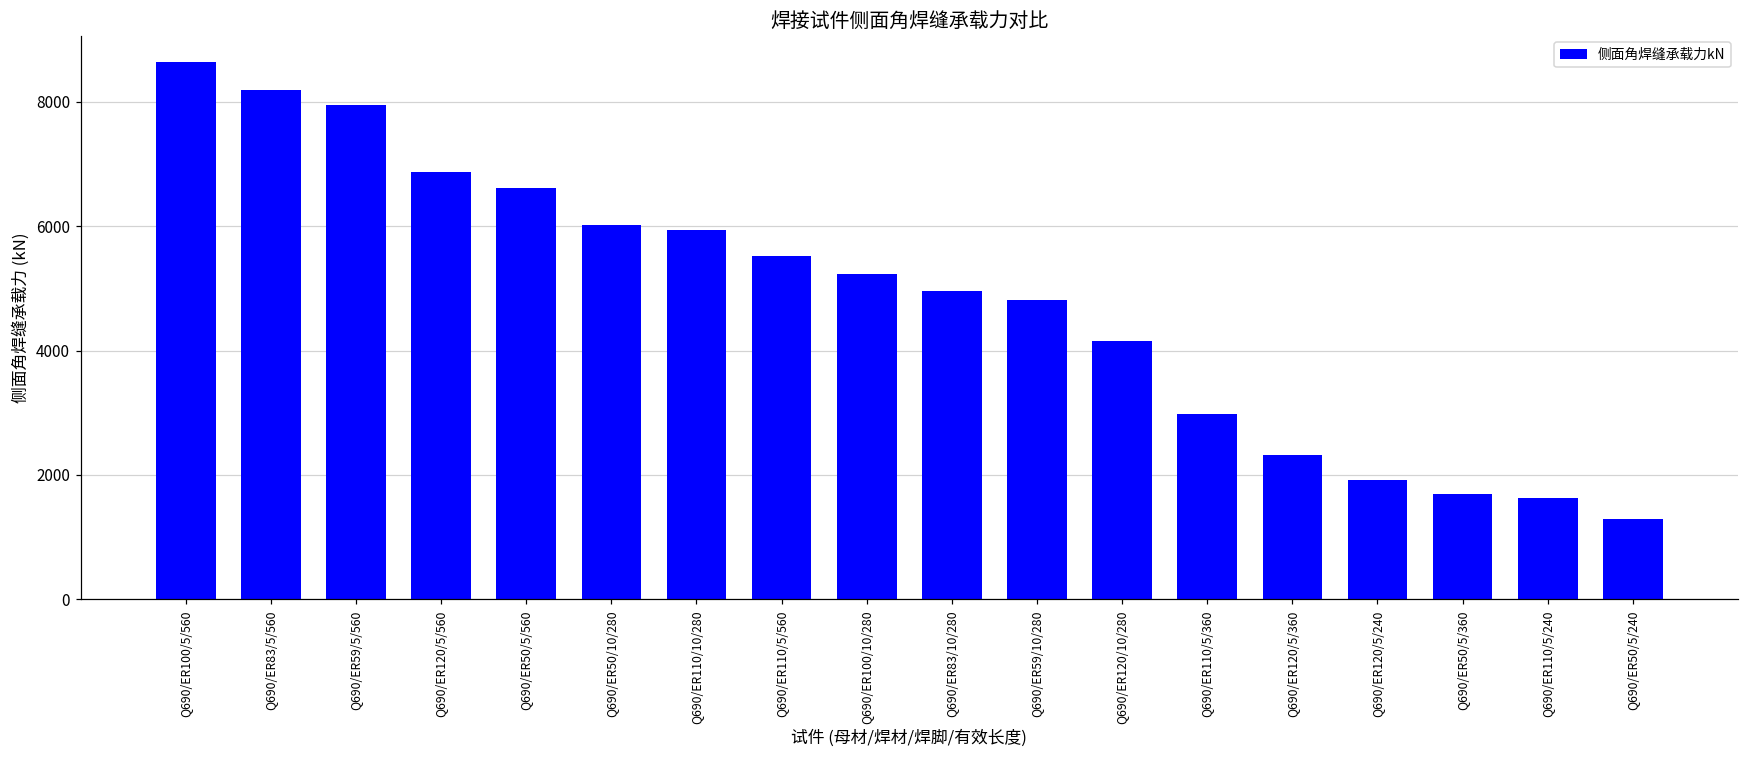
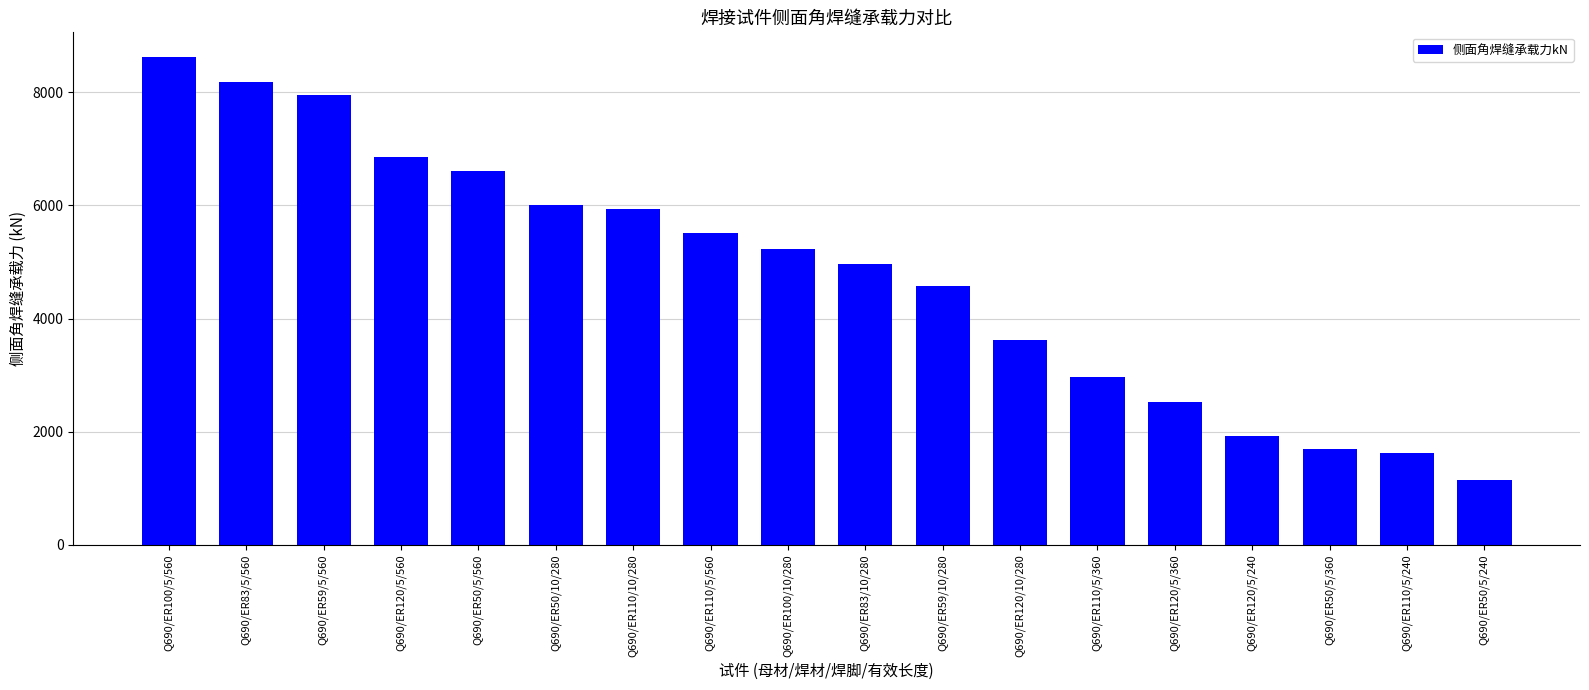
  {
    "Q690/ER100/5/560": 8600,
    "Q690/ER83/5/560": 8200,
    "Q690/ER59/5/560": 8000,
    "Q690/ER120/5/560": 6900,
    "Q690/ER50/5/560": 6600,
    "Q690/ER50/10/280": 6000,
    "Q690/ER110/10/280": 5900,
    "Q690/ER110/5/560": 5500,
    "Q690/ER100/10/280": 5200,
    "Q690/ER83/10/280": 5000,
-   "Q690/ER59/10/280": 4800,
-   "Q690/ER120/10/280": 4200,
+   "Q690/ER59/10/280": 4600,
+   "Q690/ER120/10/280": 3600,
    "Q690/ER110/5/360": 3000,
-   "Q690/ER120/5/360": 2300,
+   "Q690/ER120/5/360": 2500,
    "Q690/ER120/5/240": 1900,
    "Q690/ER50/5/360": 1700,
    "Q690/ER110/5/240": 1600,
-   "Q690/ER50/5/240": 1300
+   "Q690/ER50/5/240": 1100
  }
